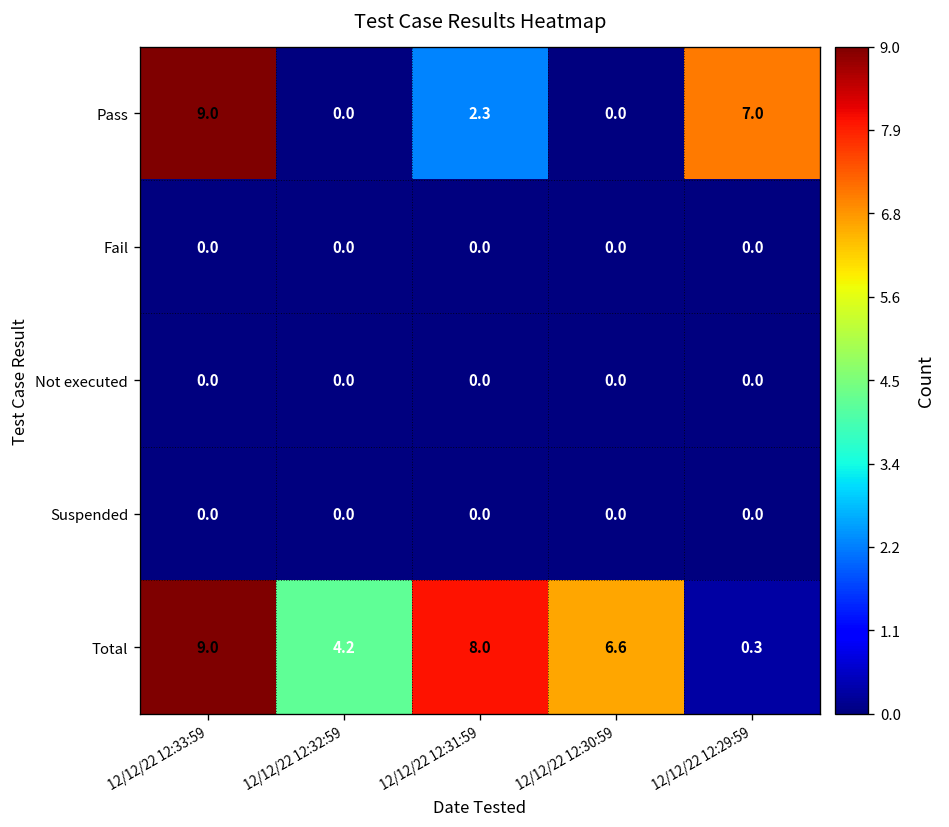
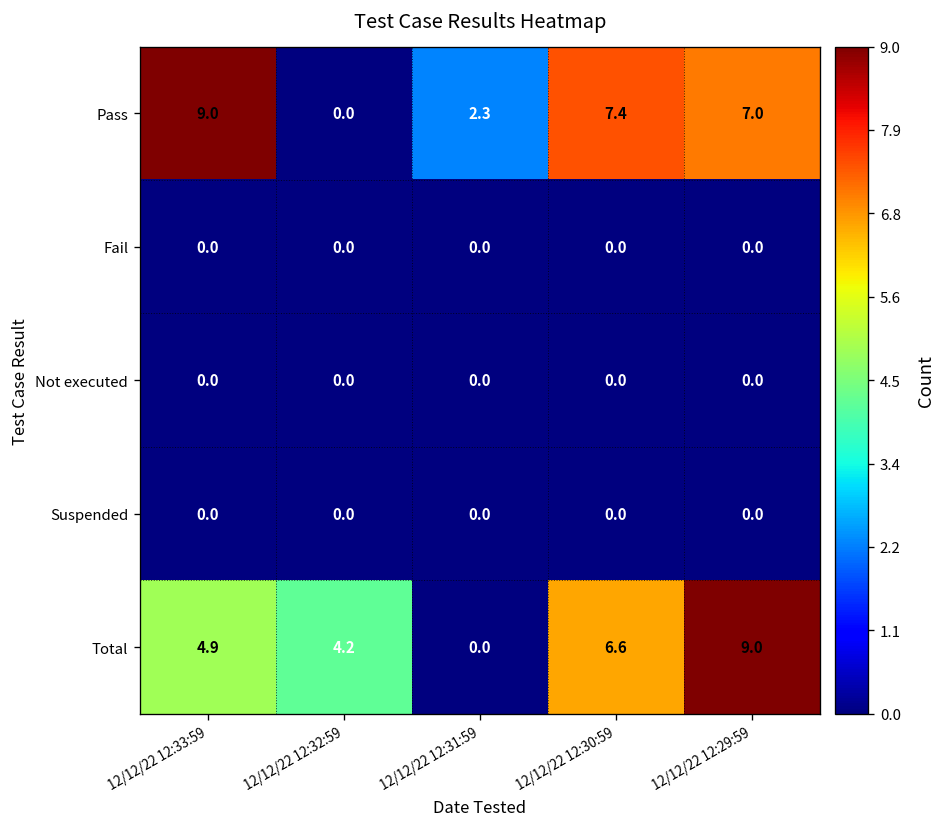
  {
    "Pass": {
      "12/12/22 12:33:59": 9.0,
      "12/12/22 12:32:59": 0.0,
      "12/12/22 12:31:59": 2.3,
-     "12/12/22 12:30:59": 0.0,
+     "12/12/22 12:30:59": 7.4,
      "12/12/22 12:29:59": 7.0
    },
    "Fail": {
      "12/12/22 12:33:59": 0.0,
      "12/12/22 12:32:59": 0.0,
      "12/12/22 12:31:59": 0.0,
      "12/12/22 12:30:59": 0.0,
      "12/12/22 12:29:59": 0.0
    },
    "Not executed": {
      "12/12/22 12:33:59": 0.0,
      "12/12/22 12:32:59": 0.0,
      "12/12/22 12:31:59": 0.0,
      "12/12/22 12:30:59": 0.0,
      "12/12/22 12:29:59": 0.0
    },
    "Suspended": {
      "12/12/22 12:33:59": 0.0,
      "12/12/22 12:32:59": 0.0,
      "12/12/22 12:31:59": 0.0,
      "12/12/22 12:30:59": 0.0,
      "12/12/22 12:29:59": 0.0
    },
    "Total": {
-     "12/12/22 12:33:59": 9.0,
+     "12/12/22 12:33:59": 4.9,
      "12/12/22 12:32:59": 4.2,
-     "12/12/22 12:31:59": 8.0,
+     "12/12/22 12:31:59": 0.0,
      "12/12/22 12:30:59": 6.6,
-     "12/12/22 12:29:59": 0.3
+     "12/12/22 12:29:59": 9.0
    }
  }
